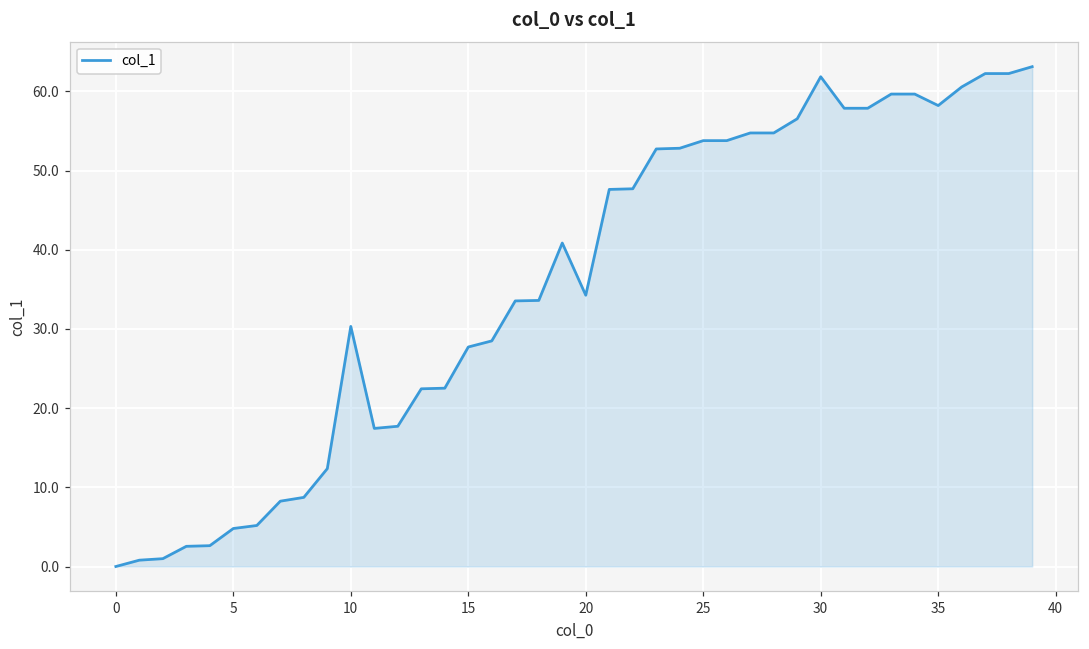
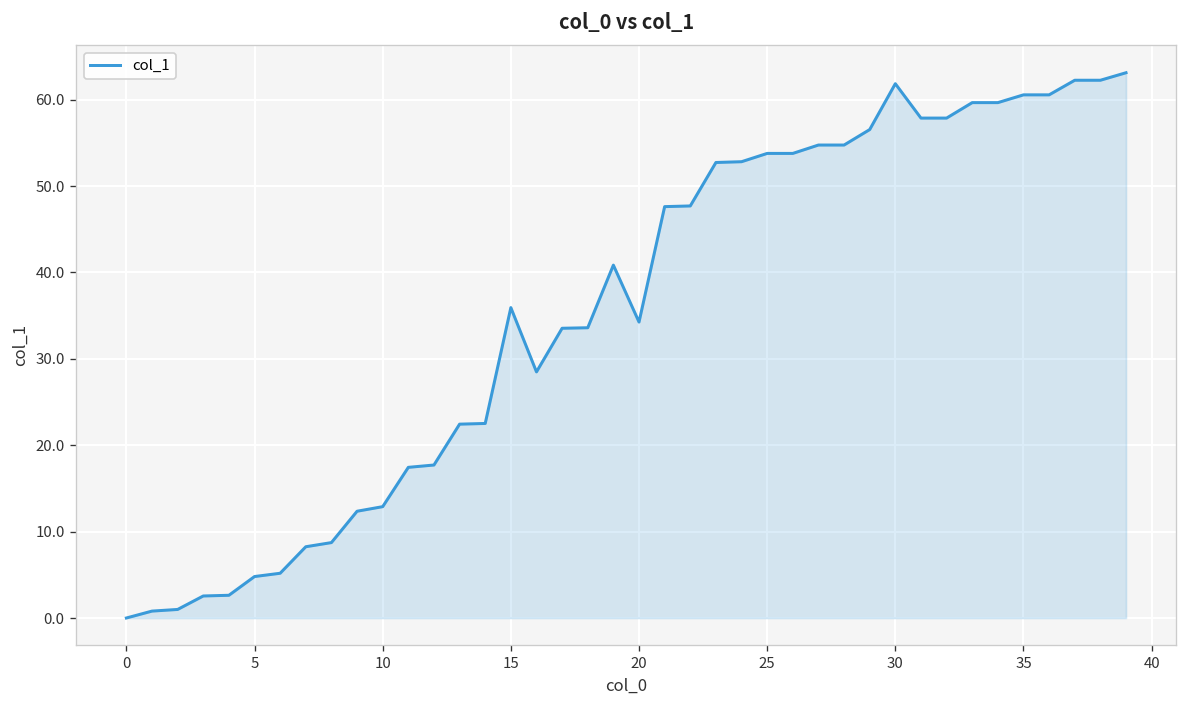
  {
    "0": 0,
    "5": 5,
-   "10": 30,
-   "15": 28,
+   "10": 13,
+   "15": 36,
    "20": 34,
    "25": 54,
    "30": 62,
-   "35": 58
+   "35": 61
  }
